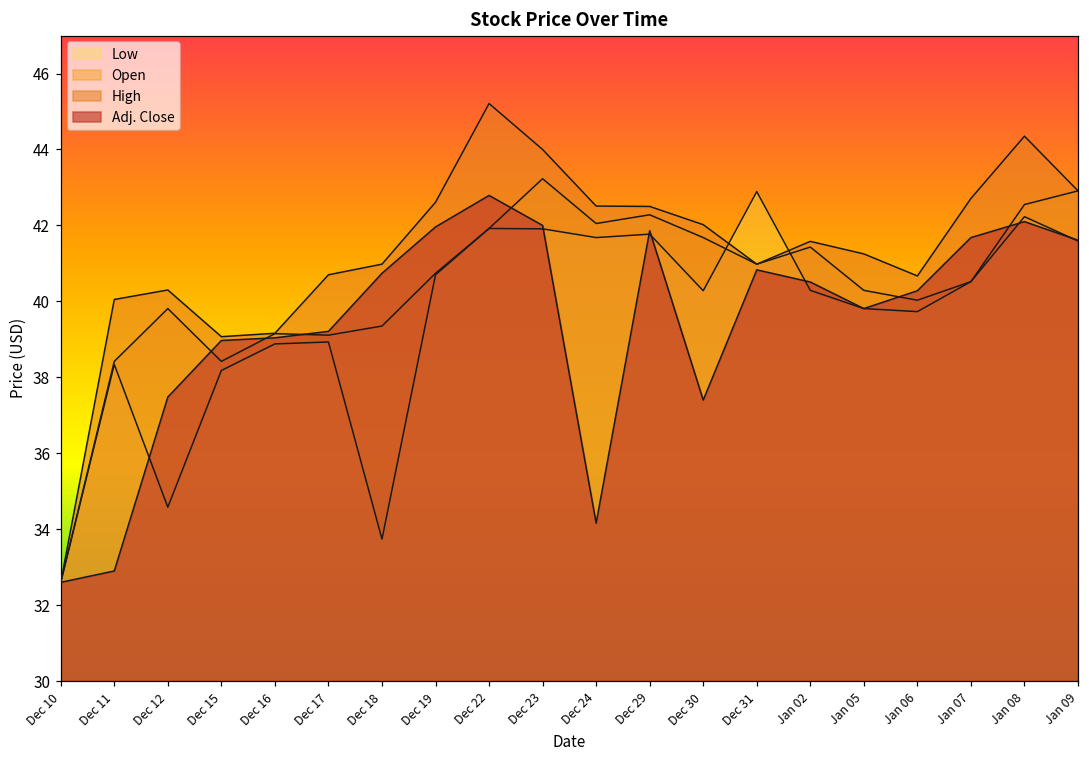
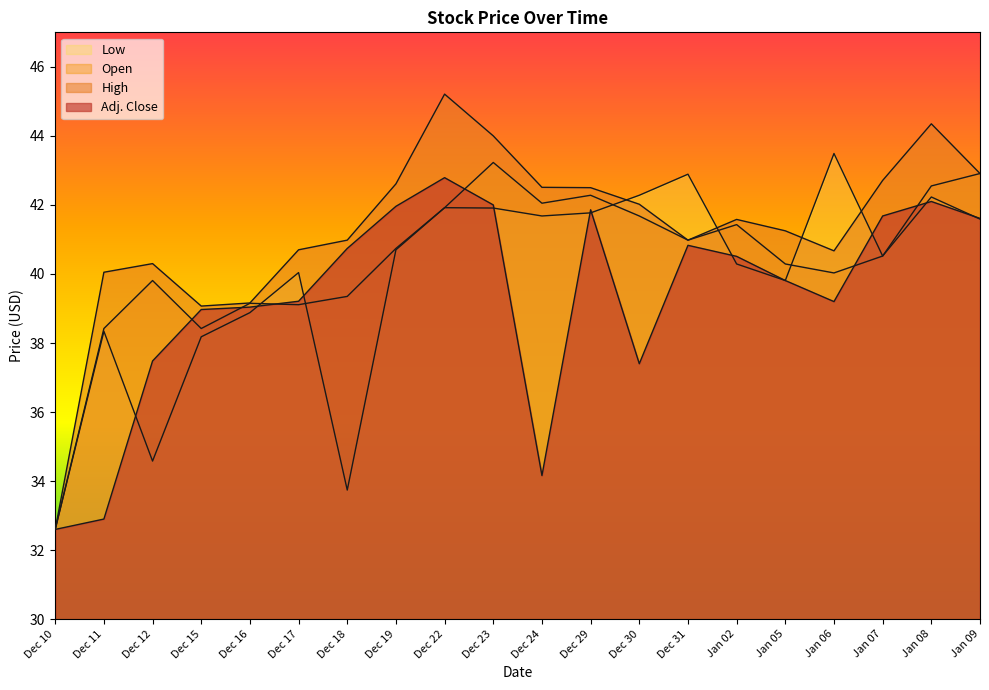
  {
    "Low": {
      "Dec 11": 38.3,
      "Dec 12": 34.6,
      "Dec 15": 38.2,
      "Dec 16": 38.9,
-     "Dec 17": 38.9,
+     "Dec 17": 40.0,
      "Dec 18": 33.7,
      "Dec 23": 41.9,
      "Dec 24": 41.7,
      "Dec 29": 41.8,
-     "Dec 30": 40.3,
+     "Dec 30": 42.3,
      "Dec 31": 42.9,
      "Jan 02": 40.3,
-     "Jan 06": 39.7,
+     "Jan 06": 43.5,
      "Jan 08": 42.2
    },
    "Adj. Close": {
      "Dec 11": 32.9,
      "Dec 12": 37.5,
      "Dec 15": 39.0,
      "Dec 16": 39.0,
      "Dec 17": 39.2,
      "Dec 18": 40.7,
      "Dec 19": 42.0,
      "Dec 22": 42.8,
      "Dec 23": 42.0,
      "Dec 24": 34.2,
      "Dec 29": 41.9,
      "Dec 30": 37.4,
      "Dec 31": 40.8,
      "Jan 02": 40.5,
-     "Jan 06": 40.3,
+     "Jan 06": 39.2,
      "Jan 07": 41.7,
      "Jan 08": 42.1
    }
  }
